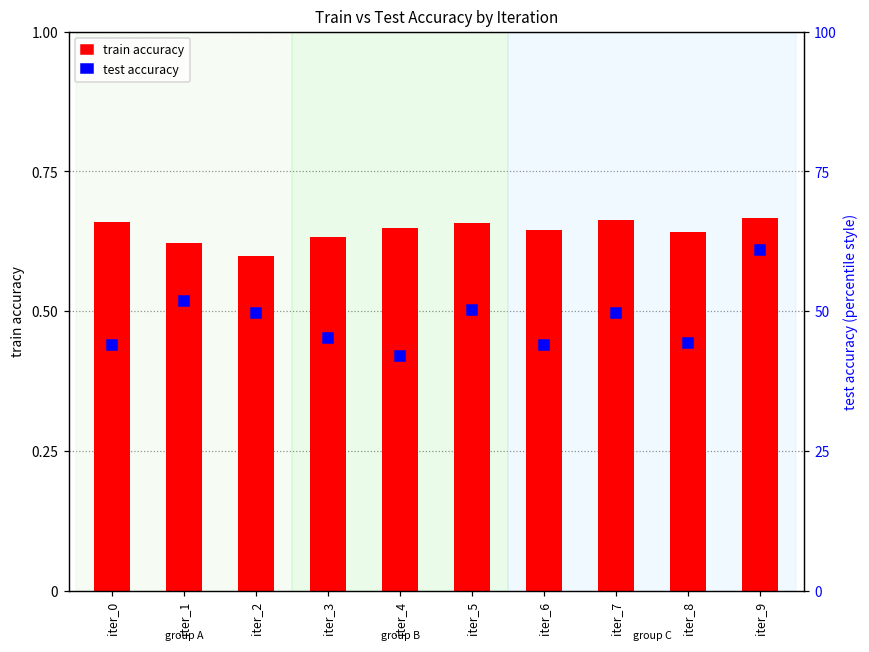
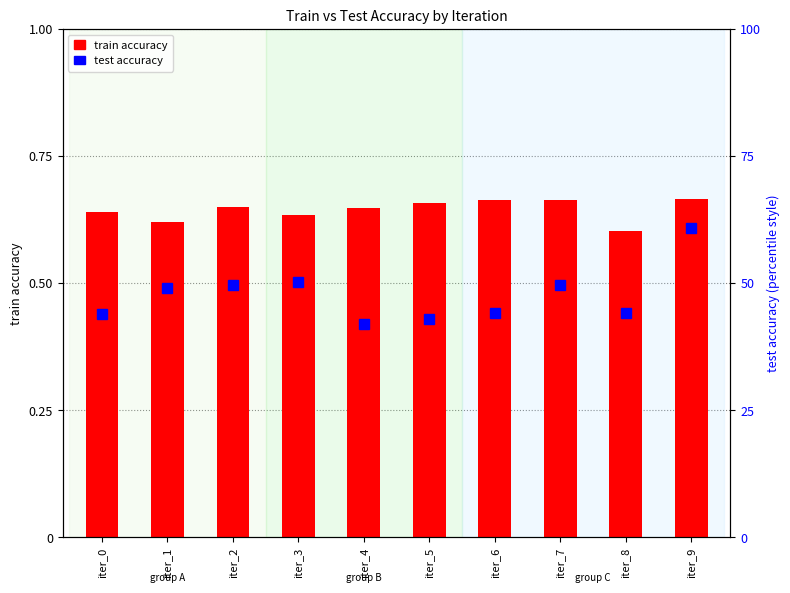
  {
    "train accuracy": {
-     "iter_0": 0.66,
+     "iter_0": 0.64,
      "iter_1": 0.62,
-     "iter_2": 0.60,
+     "iter_2": 0.65,
      "iter_3": 0.63,
      "iter_4": 0.65,
      "iter_5": 0.66,
-     "iter_6": 0.65,
+     "iter_6": 0.66,
      "iter_7": 0.66,
-     "iter_8": 0.64,
+     "iter_8": 0.60,
      "iter_9": 0.67
    },
    "test accuracy": {
      "iter_0": 44,
-     "iter_1": 52,
+     "iter_1": 49,
      "iter_2": 50,
-     "iter_3": 45,
+     "iter_3": 50,
      "iter_4": 42,
-     "iter_5": 50,
+     "iter_5": 43,
      "iter_6": 44,
      "iter_7": 50,
      "iter_8": 44,
      "iter_9": 61
    }
  }
